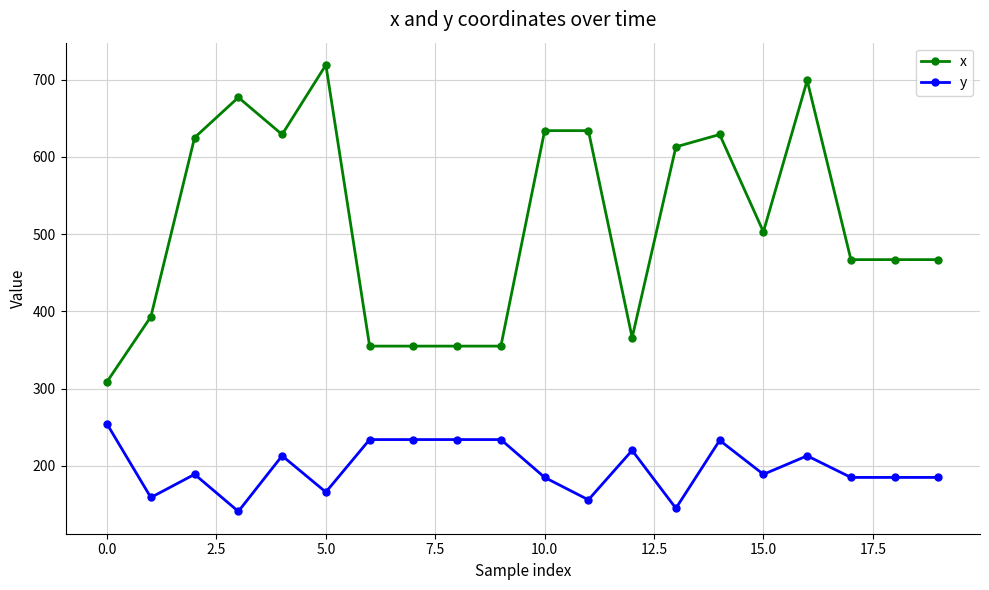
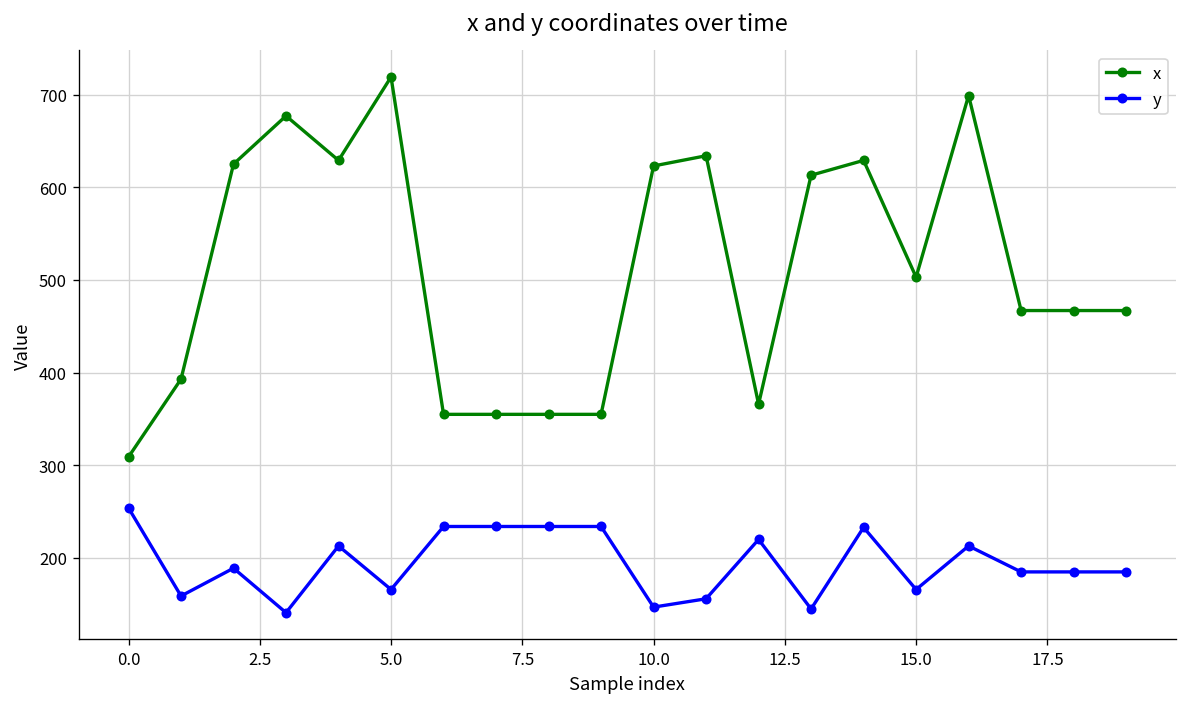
  {
    "x": {
      "0.0": 310,
      "5.0": 720,
-     "10.0": 630,
+     "10.0": 620,
      "15.0": 500
    },
    "y": {
      "0.0": 250,
      "5.0": 170,
-     "10.0": 190,
-     "15.0": 190
+     "10.0": 150,
+     "15.0": 170
    }
  }
